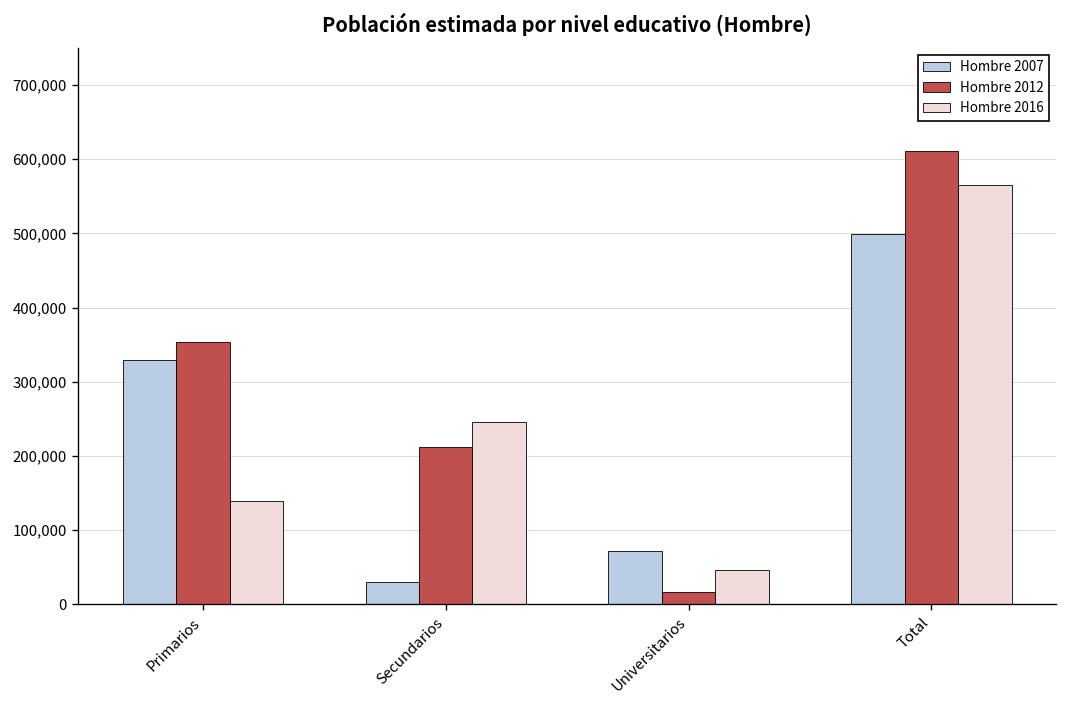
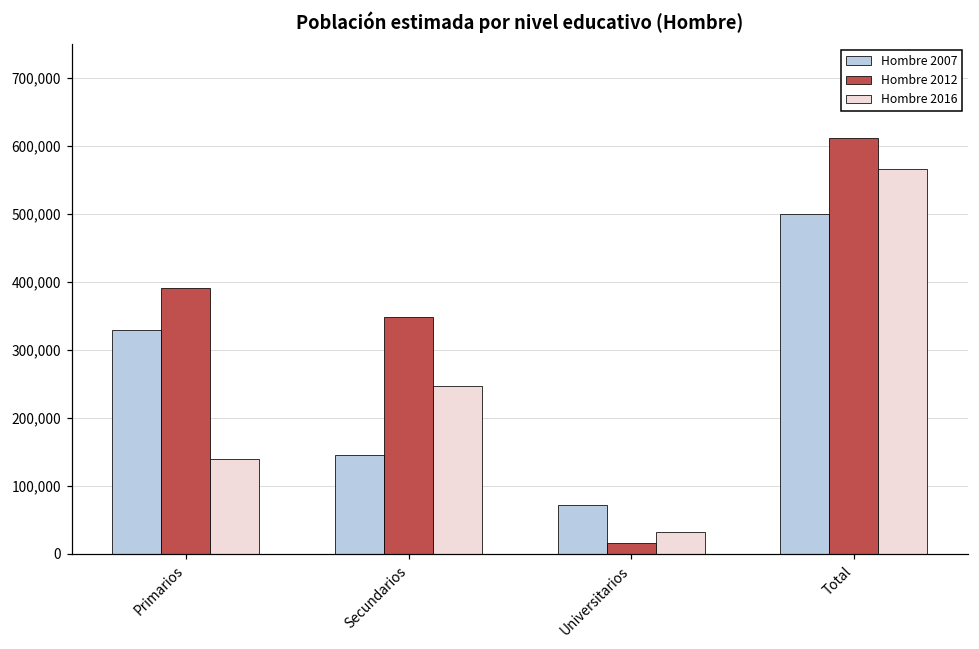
  {
    "Hombre 2007": {
      "Primarios": "330,000",
-     "Secundarios": "30,000",
+     "Secundarios": "150,000",
      "Universitarios": "70,000",
      "Total": "500,000"
    },
    "Hombre 2012": {
-     "Primarios": "350,000",
-     "Secundarios": "210,000",
+     "Primarios": "390,000",
+     "Secundarios": "350,000",
      "Universitarios": "20,000",
      "Total": "610,000"
    },
    "Hombre 2016": {
      "Primarios": "140,000",
      "Secundarios": "250,000",
-     "Universitarios": "50,000",
+     "Universitarios": "30,000",
      "Total": "570,000"
    }
  }
